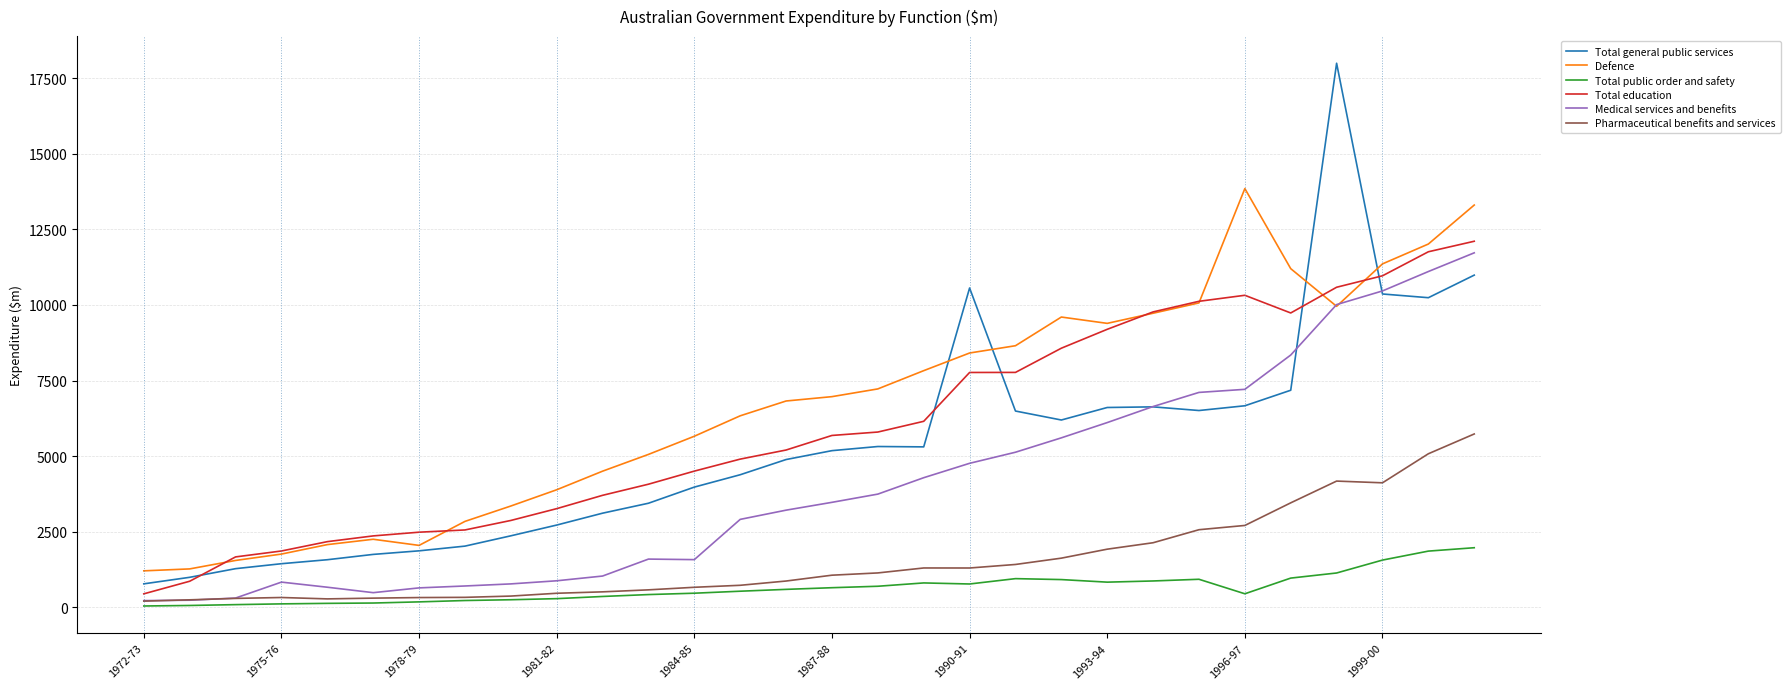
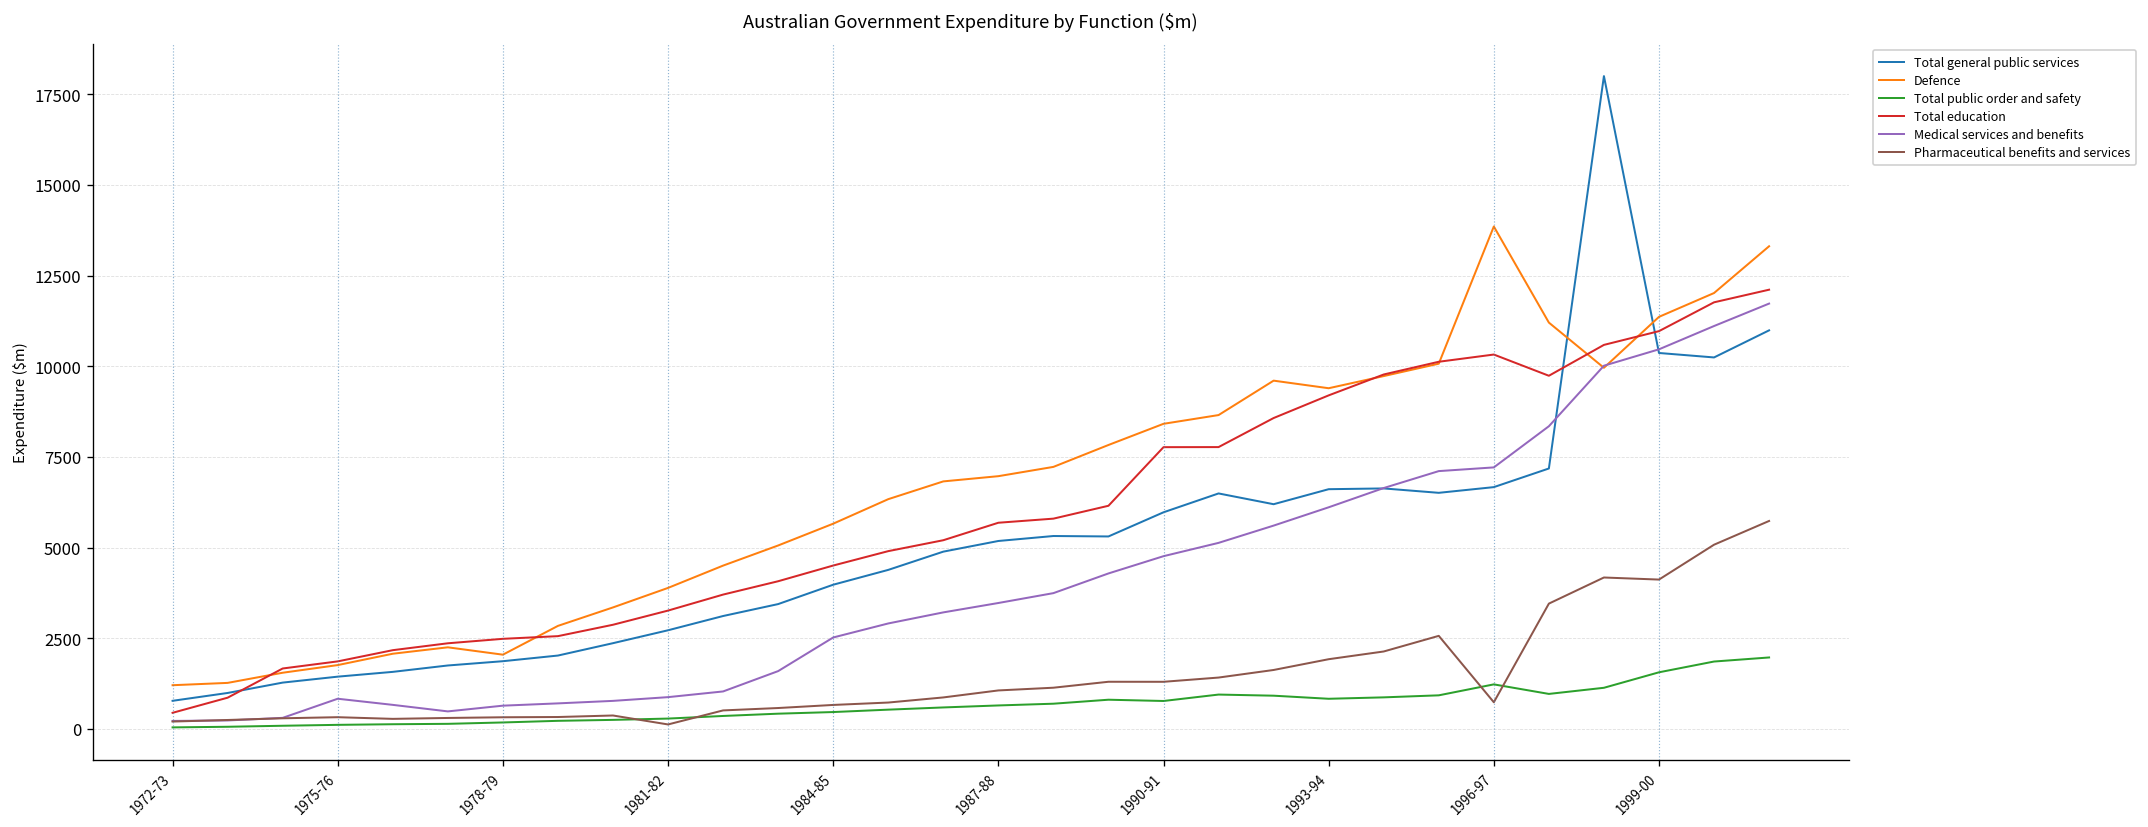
  {
    "Total general public services": {
      "1972-73": 800,
      "1975-76": 1400,
      "1978-79": 1900,
      "1981-82": 2700,
      "1984-85": 4000,
      "1987-88": 5200,
-     "1990-91": 10600,
+     "1990-91": 6000,
      "1993-94": 6600,
      "1996-97": 6700,
      "1999-00": 10400
    },
    "Defence": {
      "1972-73": 1200,
      "1975-76": 1800,
      "1978-79": 2000,
      "1981-82": 3900,
      "1984-85": 5700,
      "1987-88": 7000,
      "1990-91": 8400,
      "1993-94": 9400,
      "1996-97": 13900,
      "1999-00": 11400
    },
    "Total public order and safety": {
      "1972-73": 0,
      "1975-76": 100,
      "1978-79": 200,
      "1981-82": 300,
      "1984-85": 500,
      "1987-88": 600,
      "1990-91": 800,
      "1993-94": 800,
-     "1996-97": 400,
+     "1996-97": 1200,
      "1999-00": 1600
    },
    "Total education": {
      "1972-73": 400,
      "1975-76": 1900,
      "1978-79": 2500,
      "1981-82": 3300,
      "1984-85": 4500,
      "1987-88": 5700,
      "1990-91": 7800,
      "1993-94": 9200,
      "1996-97": 10300,
      "1999-00": 11000
    },
    "Medical services and benefits": {
      "1975-76": 800,
      "1978-79": 600,
      "1981-82": 900,
-     "1984-85": 1600,
+     "1984-85": 2500,
      "1987-88": 3500,
      "1990-91": 4800,
      "1993-94": 6100,
      "1996-97": 7200,
      "1999-00": 10500
    },
    "Pharmaceutical benefits and services": {
      "1975-76": 300,
      "1978-79": 300,
-     "1981-82": 500,
+     "1981-82": 100,
      "1984-85": 700,
      "1987-88": 1100,
      "1990-91": 1300,
      "1993-94": 1900,
-     "1996-97": 2700,
+     "1996-97": 700,
      "1999-00": 4100
    }
  }
